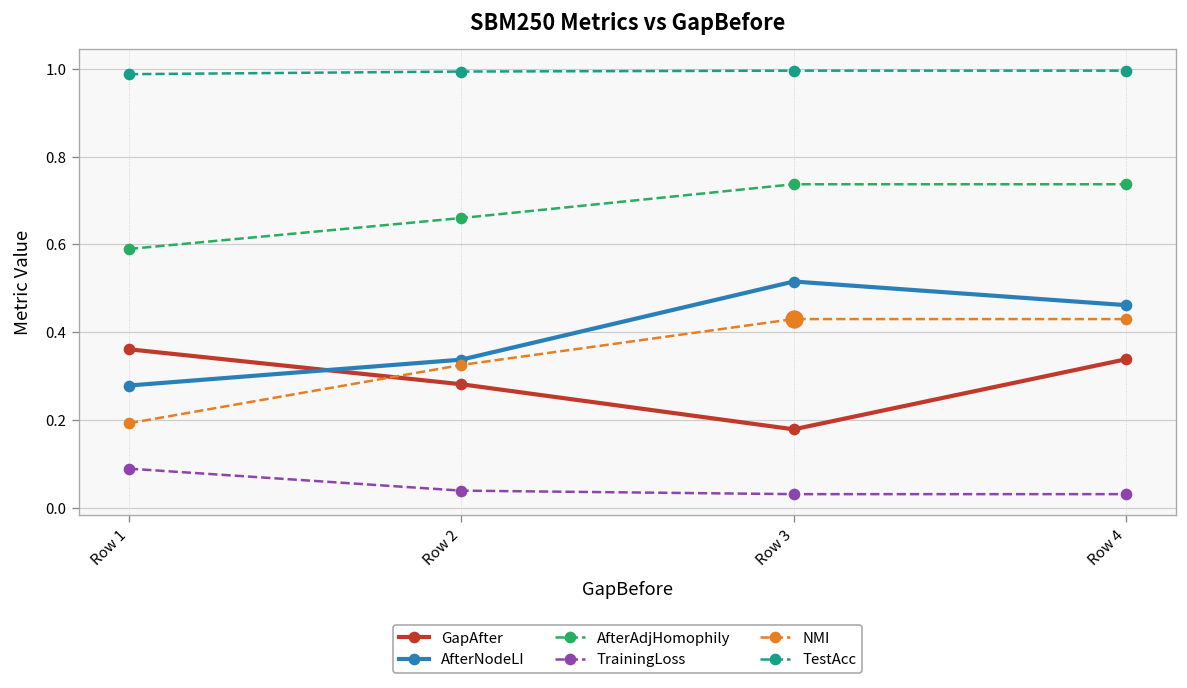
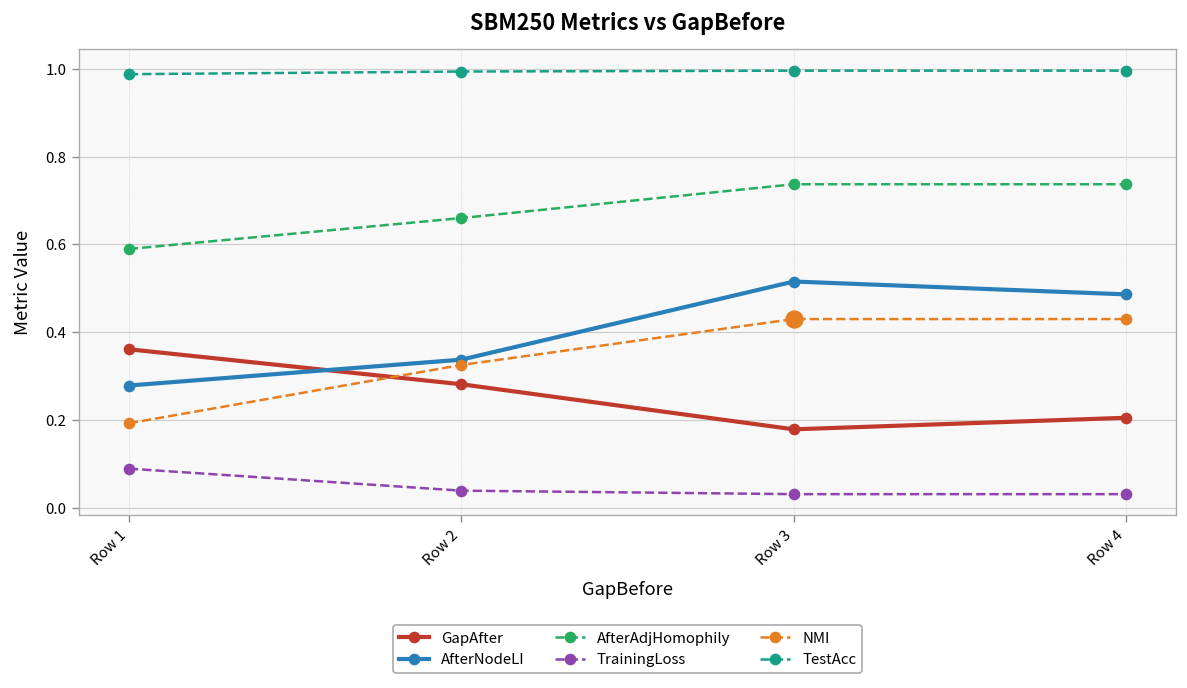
  {
    "GapAfter": {
      "Row 1": 0.36,
      "Row 2": 0.28,
      "Row 3": 0.18,
-     "Row 4": 0.34
+     "Row 4": 0.20
    },
    "AfterNodeLI": {
      "Row 1": 0.28,
      "Row 2": 0.34,
      "Row 3": 0.52,
-     "Row 4": 0.46
+     "Row 4": 0.49
    },
    "TrainingLoss": {
      "Row 1": 0.09,
      "Row 2": 0.04,
      "Row 3": 0.03,
      "Row 4": 0.03
    }
  }
